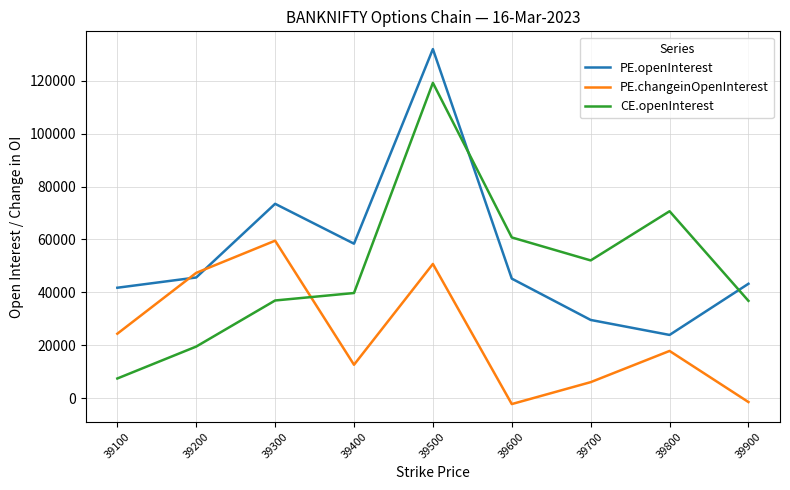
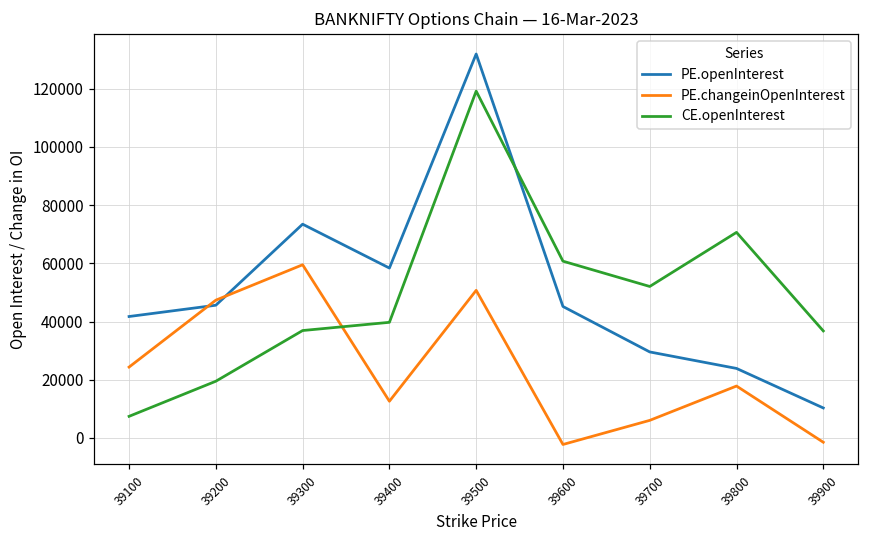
  {
    "PE.openInterest": {
      "39100": 42000,
      "39200": 46000,
      "39300": 73000,
      "39400": 58000,
      "39500": 132000,
      "39600": 45000,
      "39700": 30000,
      "39800": 24000,
-     "39900": 43000
+     "39900": 10000
    },
    "PE.changeinOpenInterest": {
      "39100": 24000,
      "39200": 47000,
      "39300": 60000,
      "39400": 13000,
      "39500": 51000,
      "39600": -2000,
      "39700": 6000,
      "39800": 18000,
      "39900": -1000
    },
    "CE.openInterest": {
      "39100": 7000,
      "39200": 20000,
      "39300": 37000,
      "39400": 40000,
      "39500": 119000,
      "39600": 61000,
      "39700": 52000,
      "39800": 71000,
      "39900": 37000
    }
  }
